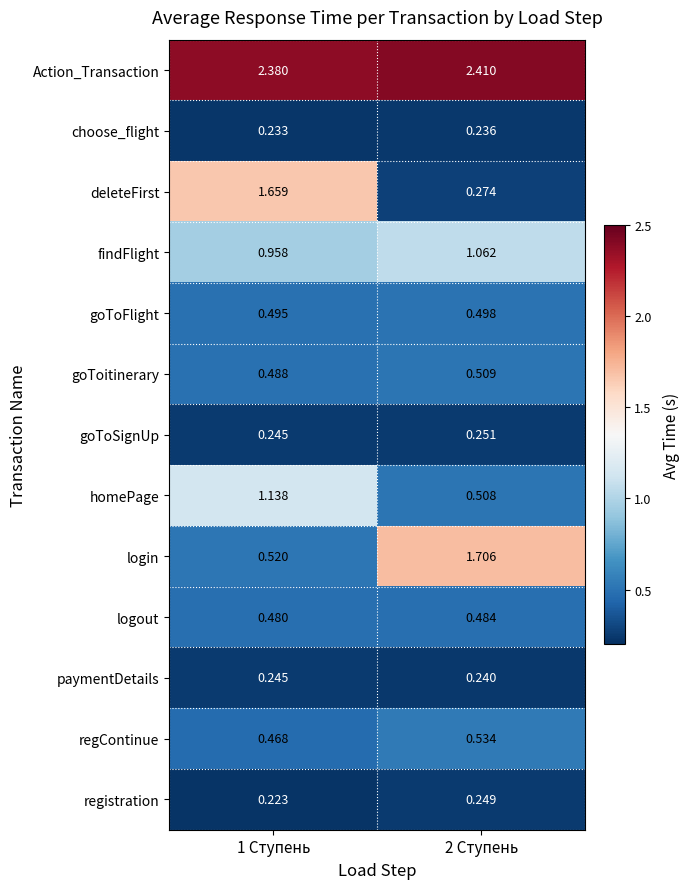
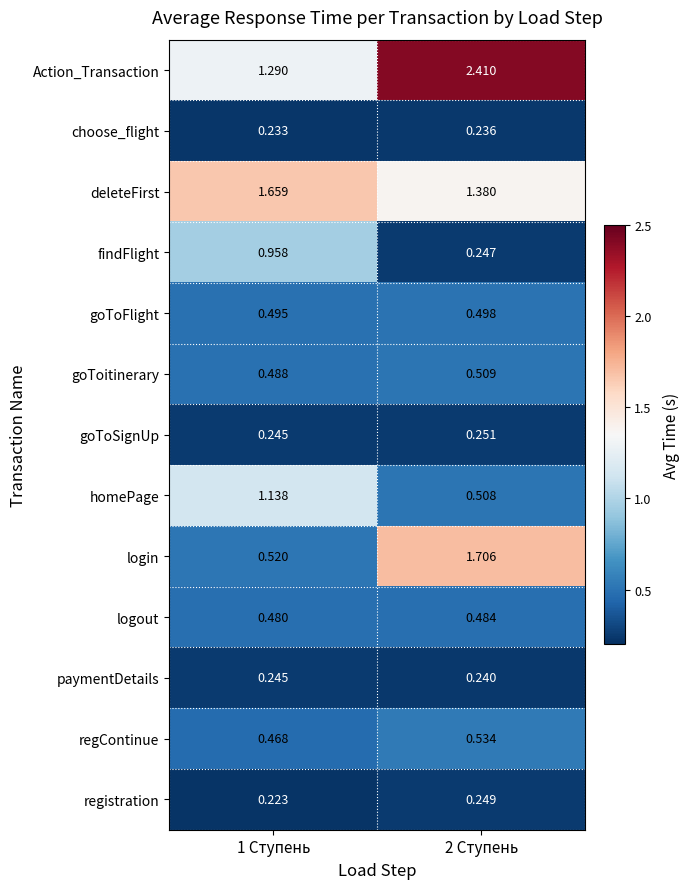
  {
    "Action_Transaction": {
-     "1 Ступень": 2.380,
+     "1 Ступень": 1.290,
      "2 Ступень": 2.410
    },
    "choose_flight": {
      "1 Ступень": 0.233,
      "2 Ступень": 0.236
    },
    "deleteFirst": {
      "1 Ступень": 1.659,
-     "2 Ступень": 0.274
+     "2 Ступень": 1.380
    },
    "findFlight": {
      "1 Ступень": 0.958,
-     "2 Ступень": 1.062
+     "2 Ступень": 0.247
    },
    "goToFlight": {
      "1 Ступень": 0.495,
      "2 Ступень": 0.498
    },
    "goToitinerary": {
      "1 Ступень": 0.488,
      "2 Ступень": 0.509
    },
    "goToSignUp": {
      "1 Ступень": 0.245,
      "2 Ступень": 0.251
    },
    "homePage": {
      "1 Ступень": 1.138,
      "2 Ступень": 0.508
    },
    "login": {
      "1 Ступень": 0.520,
      "2 Ступень": 1.706
    },
    "logout": {
      "1 Ступень": 0.480,
      "2 Ступень": 0.484
    },
    "paymentDetails": {
      "1 Ступень": 0.245,
      "2 Ступень": 0.240
    },
    "regContinue": {
      "1 Ступень": 0.468,
      "2 Ступень": 0.534
    },
    "registration": {
      "1 Ступень": 0.223,
      "2 Ступень": 0.249
    }
  }
